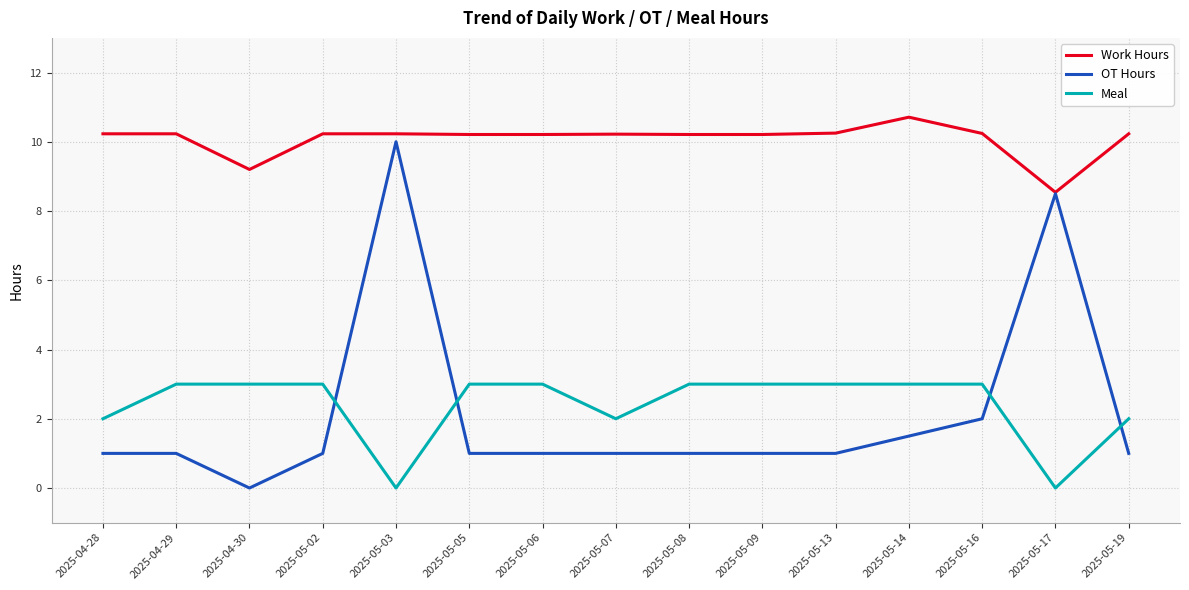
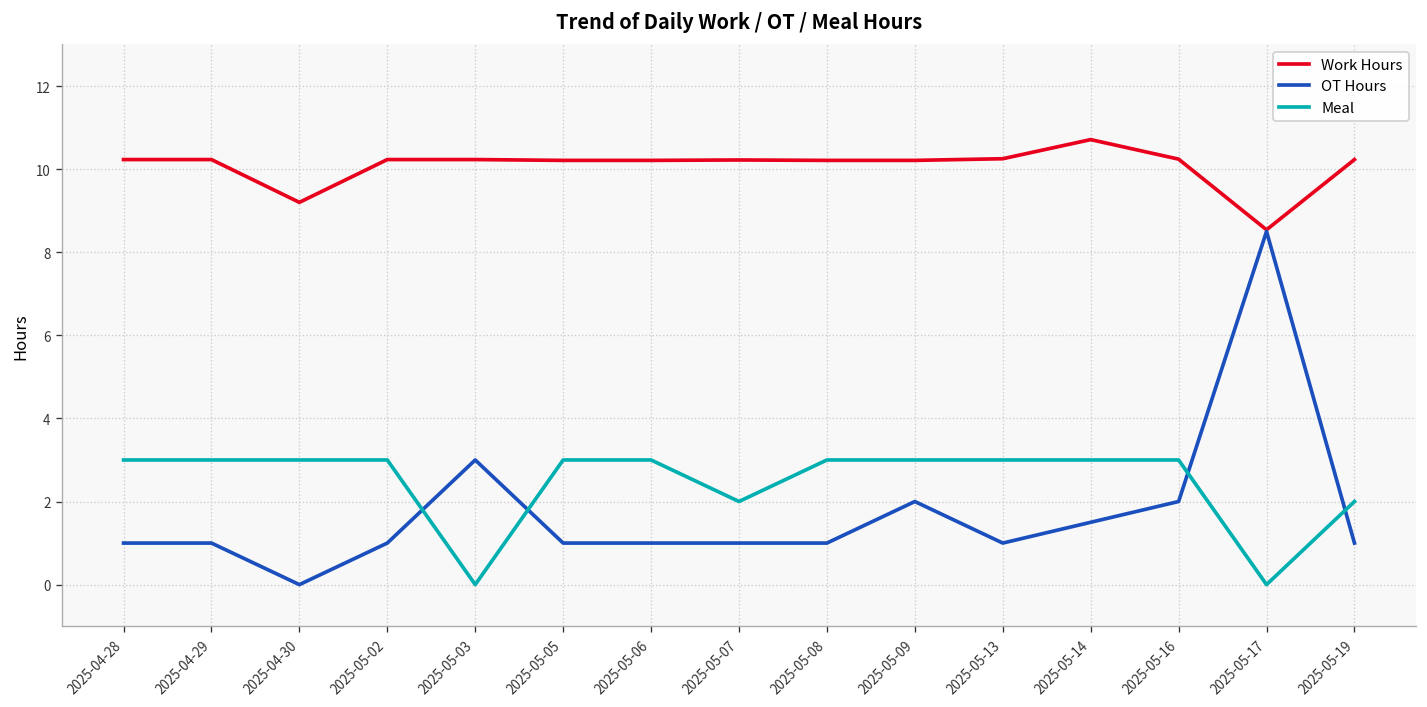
  {
    "Work Hours": {
      "2025-04-28": 10.2,
      "2025-04-29": 10.2,
      "2025-04-30": 9.2,
      "2025-05-02": 10.2,
      "2025-05-03": 10.2,
      "2025-05-05": 10.2,
      "2025-05-06": 10.2,
      "2025-05-07": 10.2,
      "2025-05-08": 10.2,
      "2025-05-09": 10.2,
      "2025-05-13": 10.3,
      "2025-05-14": 10.7,
      "2025-05-16": 10.2,
      "2025-05-19": 10.2
    },
    "OT Hours": {
      "2025-04-28": 1,
      "2025-04-29": 1,
      "2025-04-30": 0,
      "2025-05-02": 1,
-     "2025-05-03": 10,
+     "2025-05-03": 3,
      "2025-05-05": 1,
      "2025-05-06": 1,
      "2025-05-07": 1,
      "2025-05-08": 1,
-     "2025-05-09": 1,
+     "2025-05-09": 2,
      "2025-05-13": 1,
      "2025-05-14": 1.5,
      "2025-05-16": 2,
      "2025-05-19": 1
    },
    "Meal": {
-     "2025-04-28": 2,
+     "2025-04-28": 3,
      "2025-04-29": 3,
      "2025-04-30": 3,
      "2025-05-02": 3,
      "2025-05-03": 0,
      "2025-05-05": 3,
      "2025-05-06": 3,
      "2025-05-07": 2,
      "2025-05-08": 3,
      "2025-05-09": 3,
      "2025-05-13": 3,
      "2025-05-14": 3,
      "2025-05-16": 3,
      "2025-05-17": 0,
      "2025-05-19": 2
    }
  }
